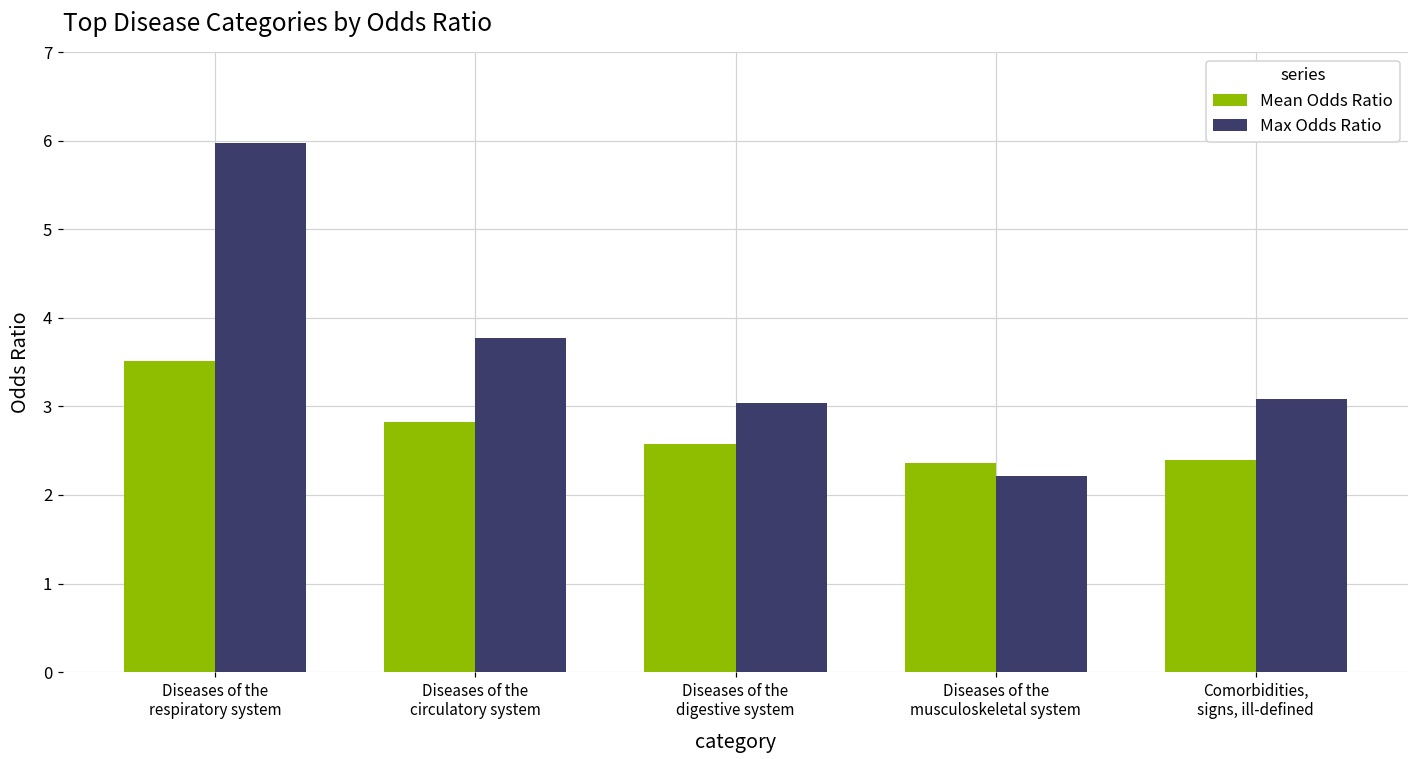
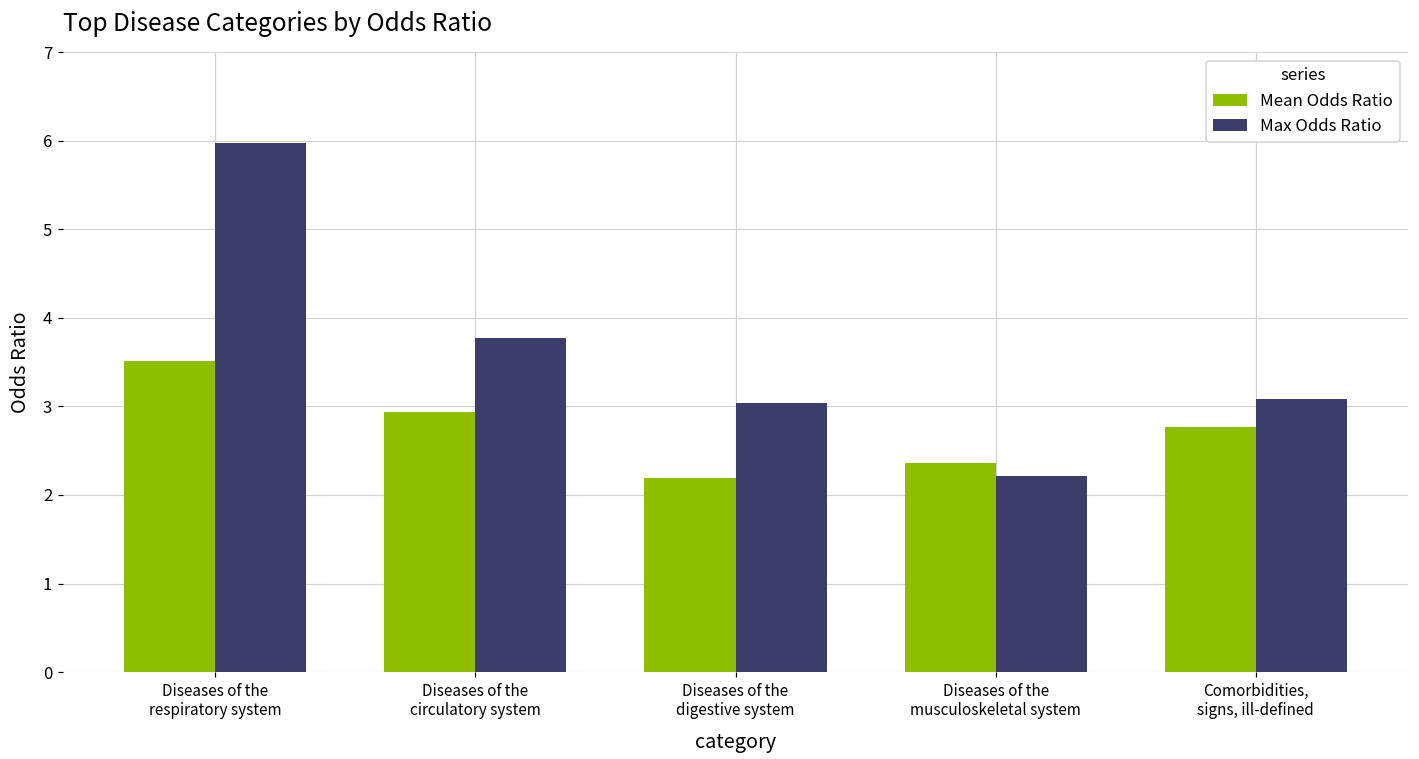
  {
    "Mean Odds Ratio": {
      "Diseases of the respiratory system": 3.5,
-     "Diseases of the circulatory system": 2.8,
-     "Diseases of the digestive system": 2.6,
+     "Diseases of the circulatory system": 2.9,
+     "Diseases of the digestive system": 2.2,
      "Diseases of the musculoskeletal system": 2.4,
-     "Comorbidities, signs, ill-defined": 2.4
+     "Comorbidities, signs, ill-defined": 2.8
    },
    "Max Odds Ratio": {
      "Diseases of the respiratory system": 6.0,
      "Diseases of the circulatory system": 3.8,
      "Diseases of the digestive system": 3.0,
      "Diseases of the musculoskeletal system": 2.2,
      "Comorbidities, signs, ill-defined": 3.1
    }
  }
